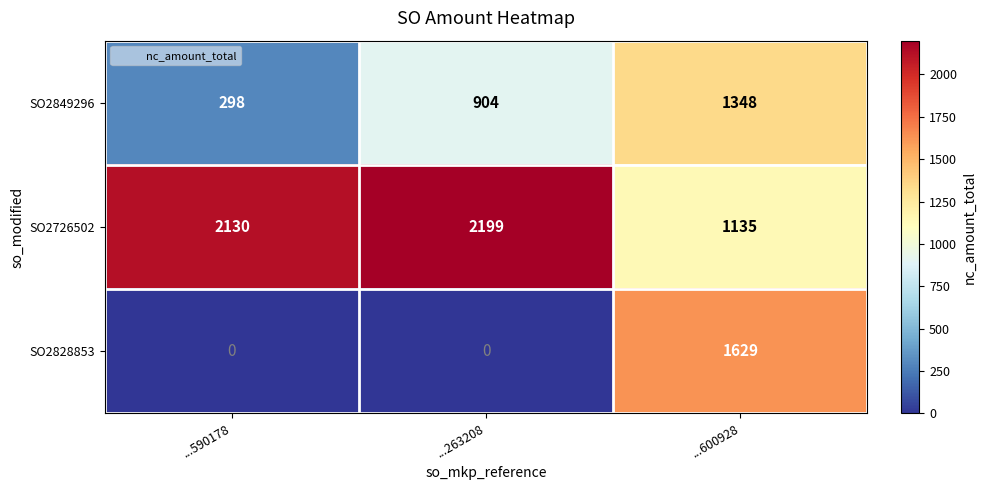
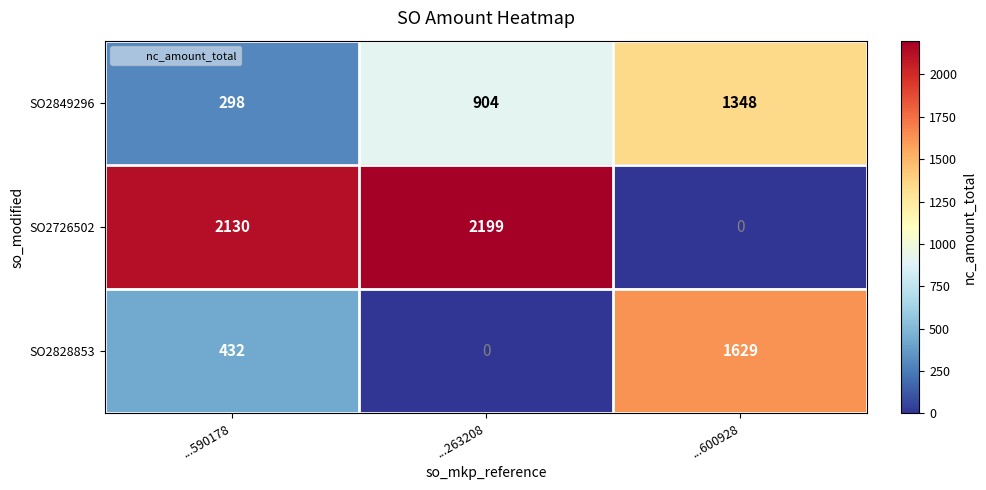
  {
    "SO2849296": {
      "...590178": 298,
      "...263208": 904,
      "...600928": 1348
    },
    "SO2726502": {
      "...590178": 2130,
      "...263208": 2199,
-     "...600928": 1135
+     "...600928": 0
    },
    "SO2828853": {
-     "...590178": 0,
+     "...590178": 432,
      "...263208": 0,
      "...600928": 1629
    }
  }
